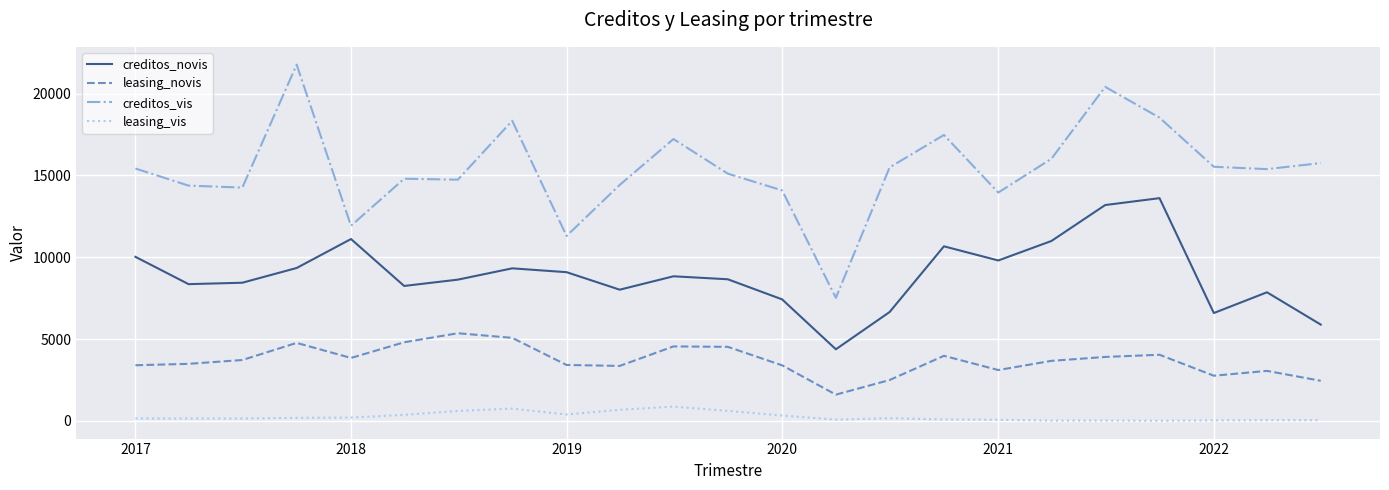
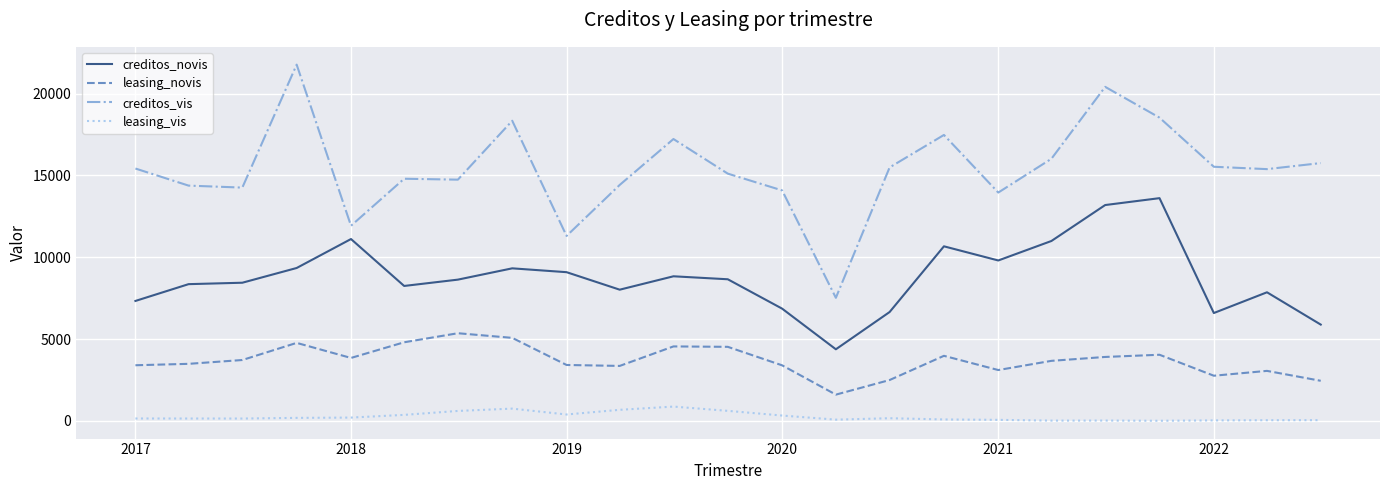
  {
    "creditos_novis": {
-     "2017": 10000,
+     "2017": 7300,
      "2018": 11100,
      "2019": 9100,
-     "2020": 7400,
+     "2020": 6900,
      "2021": 9800,
      "2022": 6600
    }
  }
